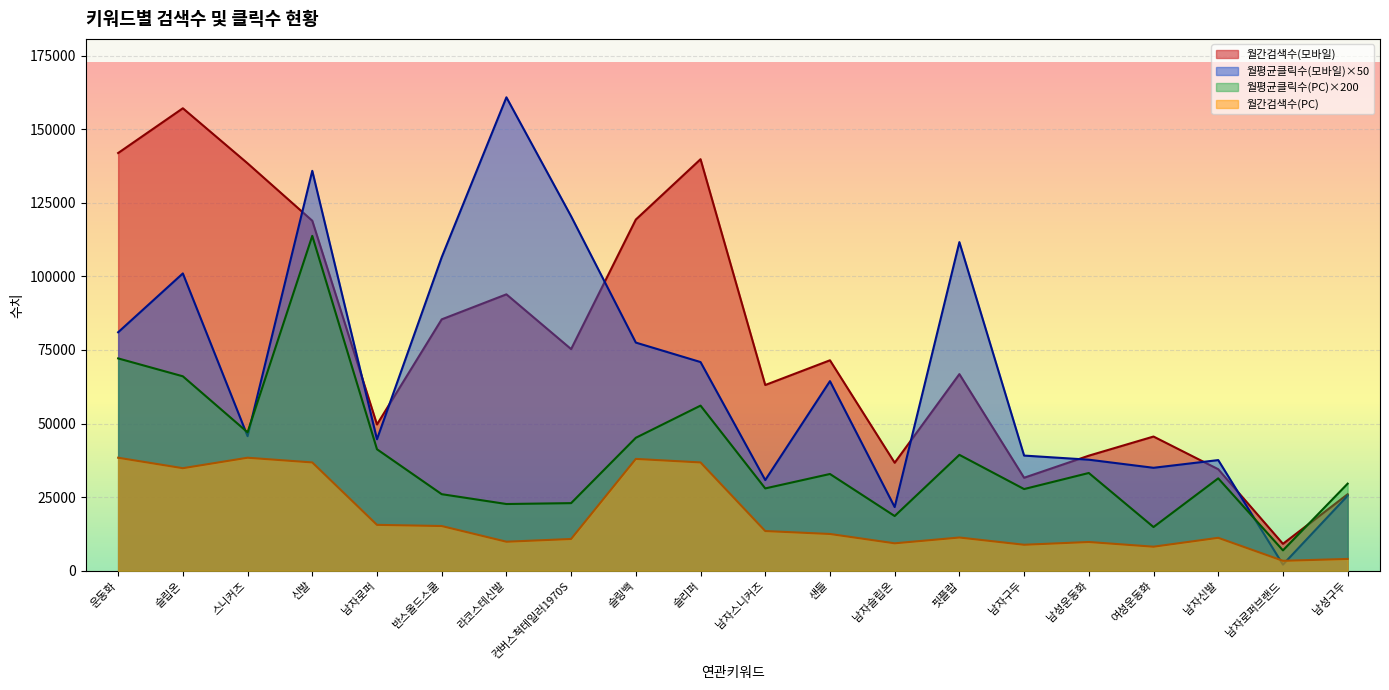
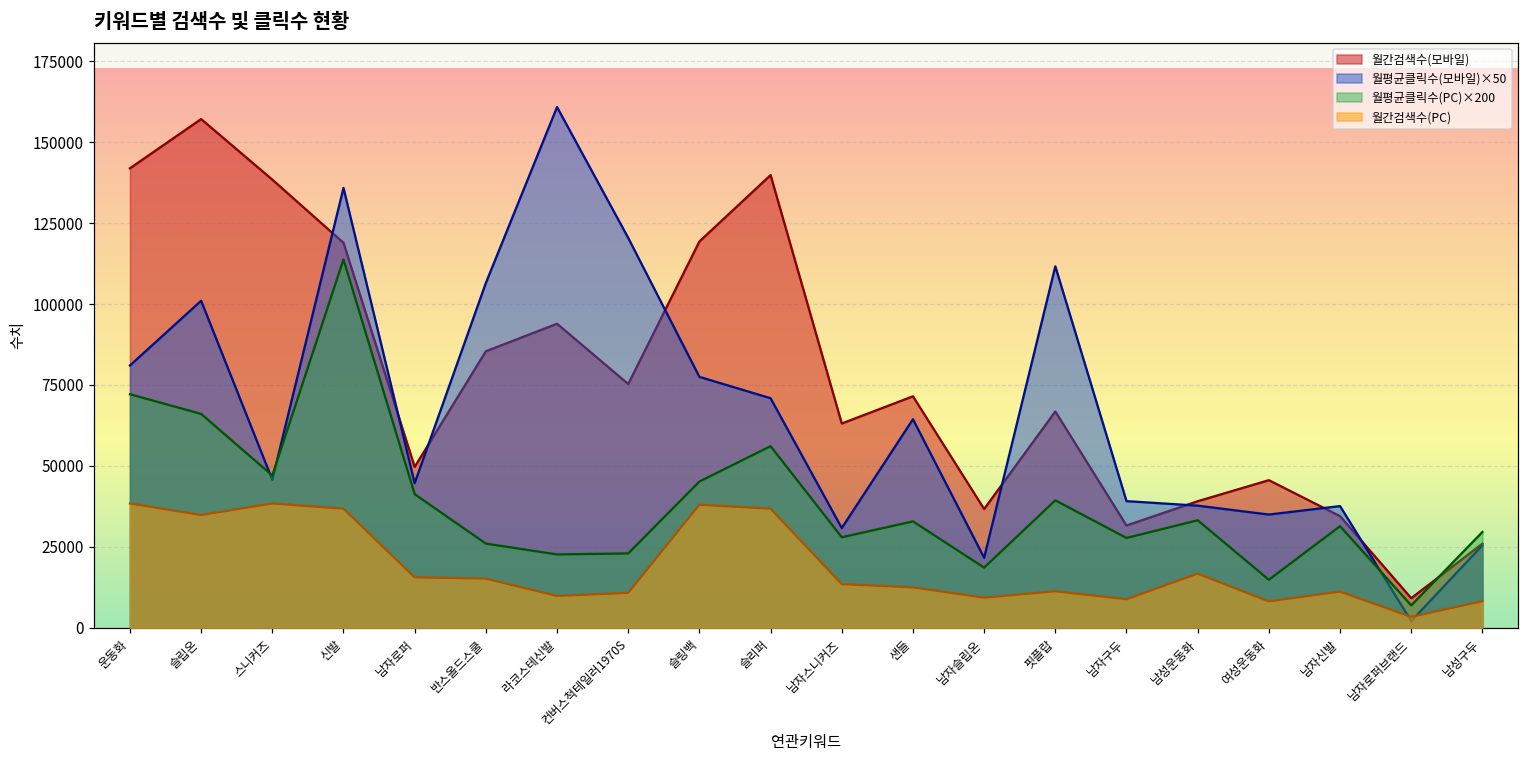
  {
    "월간검색수(모바일)": {
      "운동화": 142000,
      "슬립온": 157000,
      "스니커즈": 138000,
      "신발": 119000,
      "남자로퍼": 50000,
      "반스올드스쿨": 85000,
      "라코스테신발": 94000,
      "컨버스척테일러1970S": 75000,
      "슬링백": 119000,
      "슬리퍼": 140000,
      "남자스니커즈": 63000,
      "샌들": 72000,
      "남자슬립온": 37000,
      "핏플랍": 67000,
      "남자구두": 32000,
      "남성운동화": 39000,
      "여성운동화": 46000,
      "남자신발": 35000,
      "남자로퍼브랜드": 9000
    },
    "월평균클릭수(모바일)×50": {
      "운동화": 81000,
      "슬립온": 101000,
      "스니커즈": 46000,
      "신발": 136000,
      "남자로퍼": 45000,
      "반스올드스쿨": 106000,
      "라코스테신발": 161000,
      "컨버스척테일러1970S": 120000,
      "슬링백": 78000,
      "슬리퍼": 71000,
      "남자스니커즈": 31000,
      "샌들": 64000,
      "남자슬립온": 22000,
      "핏플랍": 112000,
      "남자구두": 39000,
      "남성운동화": 38000,
      "여성운동화": 35000,
      "남자신발": 38000,
      "남자로퍼브랜드": 2000
    },
    "월평균클릭수(PC)×200": {
      "운동화": 72000,
      "슬립온": 66000,
      "스니커즈": 47000,
      "신발": 114000,
      "남자로퍼": 41000,
      "반스올드스쿨": 26000,
      "라코스테신발": 23000,
      "컨버스척테일러1970S": 23000,
      "슬링백": 45000,
      "슬리퍼": 56000,
      "남자스니커즈": 28000,
      "샌들": 33000,
      "남자슬립온": 19000,
      "핏플랍": 39000,
      "남자구두": 28000,
      "남성운동화": 33000,
      "여성운동화": 15000,
      "남자신발": 31000,
      "남자로퍼브랜드": 7000,
      "남성구두": 30000
    },
    "월간검색수(PC)": {
      "운동화": 38000,
      "슬립온": 35000,
      "스니커즈": 38000,
      "신발": 37000,
      "남자로퍼": 16000,
      "반스올드스쿨": 15000,
      "라코스테신발": 10000,
      "컨버스척테일러1970S": 11000,
      "슬링백": 38000,
      "슬리퍼": 37000,
      "남자스니커즈": 14000,
      "샌들": 13000,
      "남자슬립온": 9000,
      "핏플랍": 11000,
      "남자구두": 9000,
-     "남성운동화": 10000,
+     "남성운동화": 17000,
      "여성운동화": 8000,
      "남자신발": 11000,
      "남자로퍼브랜드": 3000,
-     "남성구두": 4000
+     "남성구두": 8000
    }
  }
